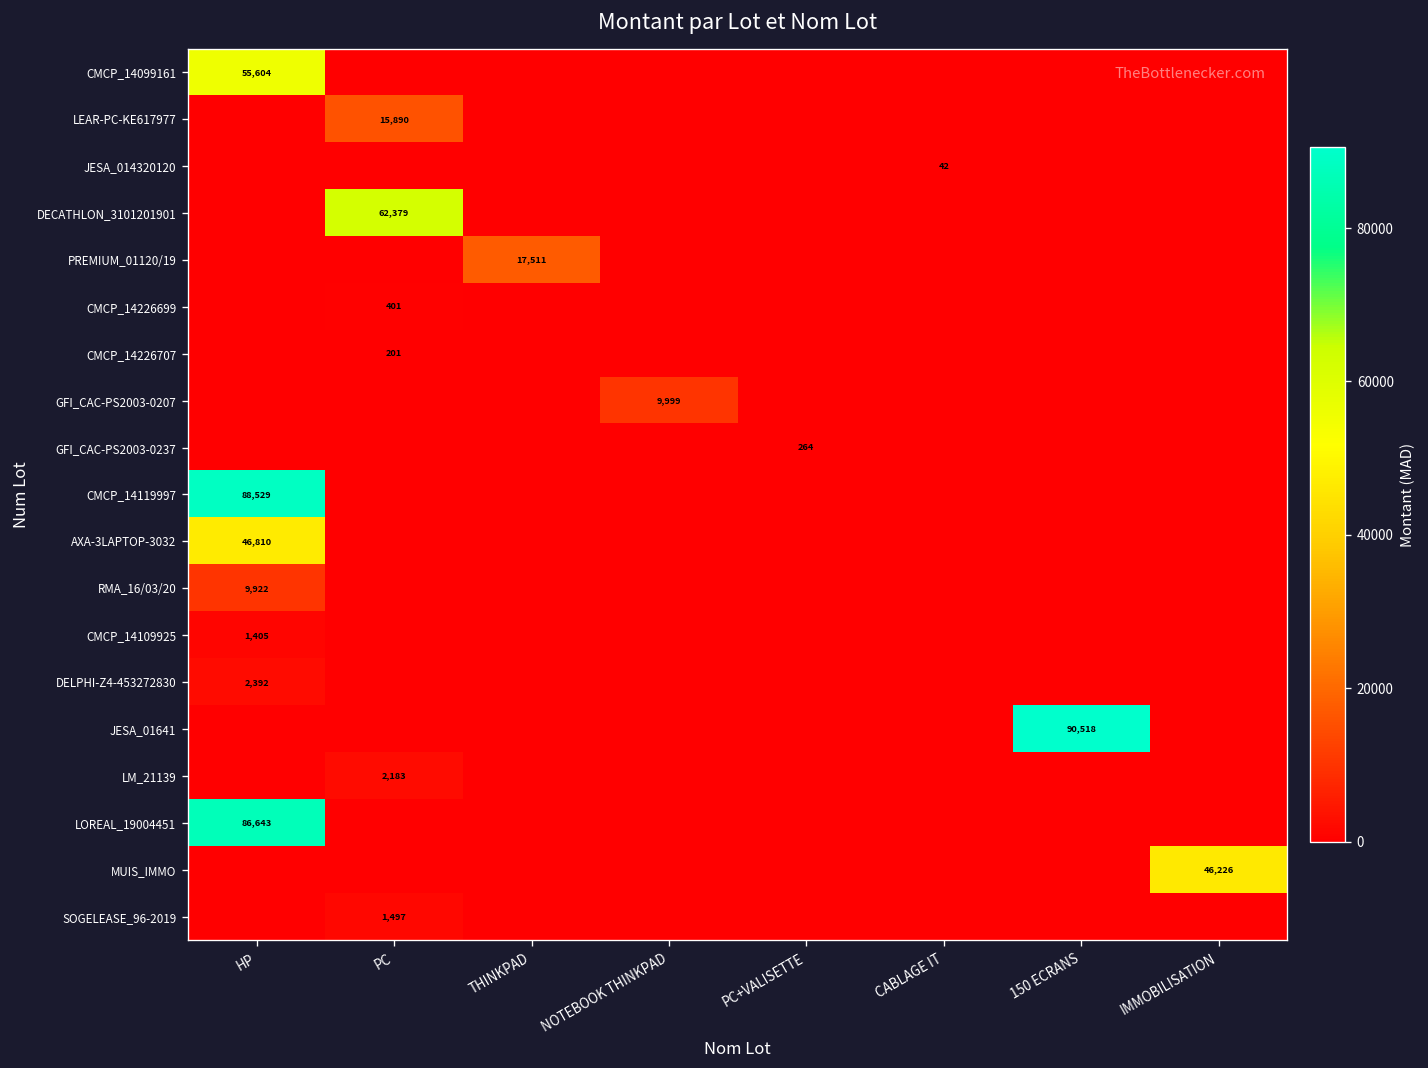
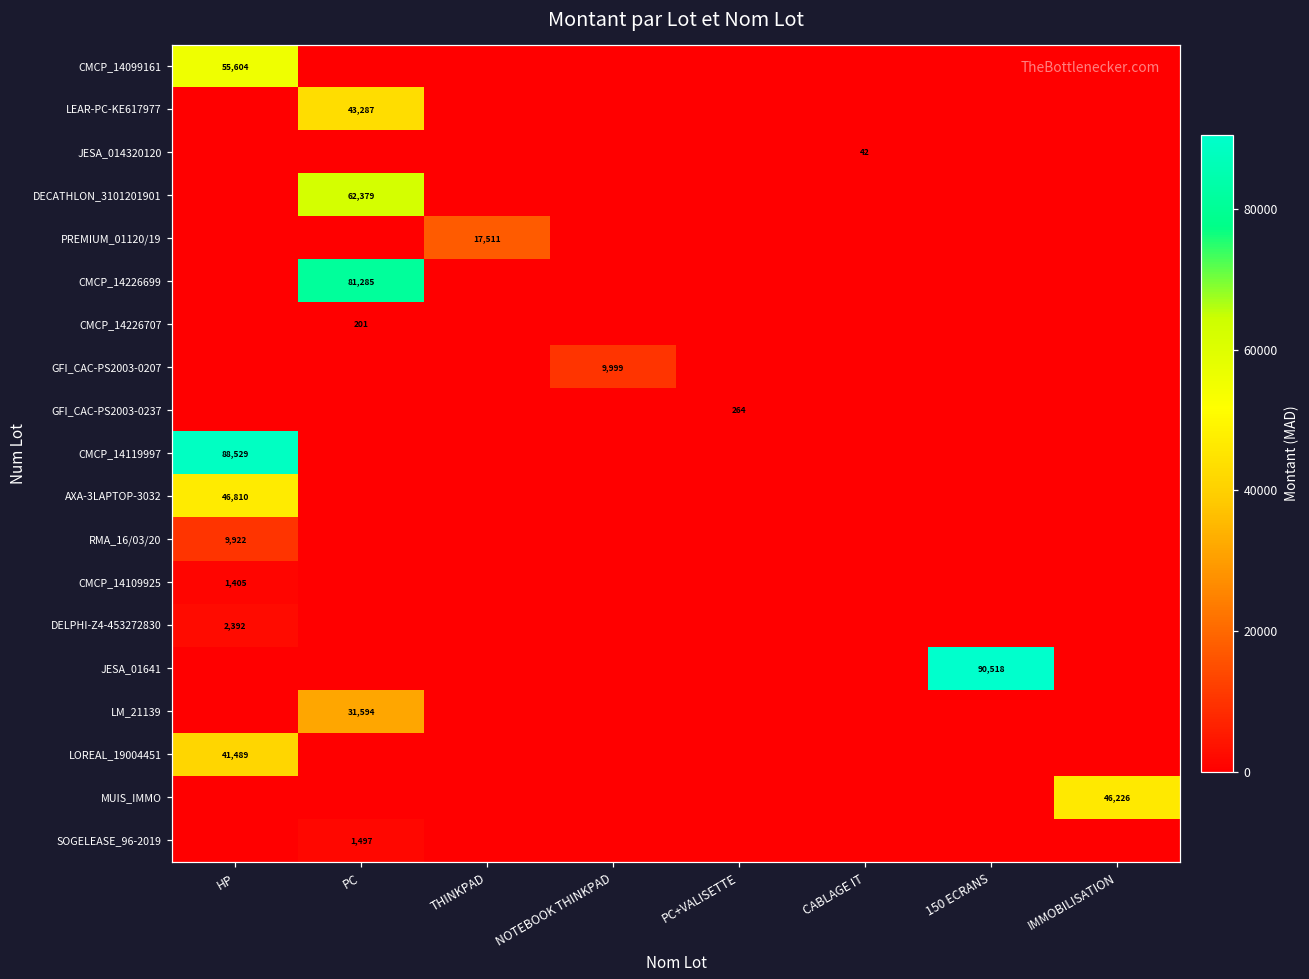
  {
    "CMCP_14099161": {
      "HP": "55,604"
    },
    "LEAR-PC-KE617977": {
-     "PC": "15,890"
+     "PC": "43,287"
    },
    "JESA_014320120": {
      "CABLAGE IT": "42"
    },
    "DECATHLON_3101201901": {
      "PC": "62,379"
    },
    "PREMIUM_01120/19": {
      "THINKPAD": "17,511"
    },
    "CMCP_14226699": {
-     "PC": "401"
+     "PC": "81,285"
    },
    "CMCP_14226707": {
      "PC": "201"
    },
    "GFI_CAC-PS2003-0207": {
      "NOTEBOOK THINKPAD": "9,999"
    },
    "GFI_CAC-PS2003-0237": {
      "PC+VALISETTE": "264"
    },
    "CMCP_14119997": {
      "HP": "88,529"
    },
    "AXA-3LAPTOP-3032": {
      "HP": "46,810"
    },
    "RMA_16/03/20": {
      "HP": "9,922"
    },
    "CMCP_14109925": {
      "HP": "1,405"
    },
    "DELPHI-Z4-453272830": {
      "HP": "2,392"
    },
    "JESA_01641": {
      "150 ECRANS": "90,518"
    },
    "LM_21139": {
-     "PC": "2,183"
+     "PC": "31,594"
    },
    "LOREAL_19004451": {
-     "HP": "86,643"
+     "HP": "41,489"
    },
    "MUIS_IMMO": {
      "IMMOBILISATION": "46,226"
    },
    "SOGELEASE_96-2019": {
      "PC": "1,497"
    }
  }
